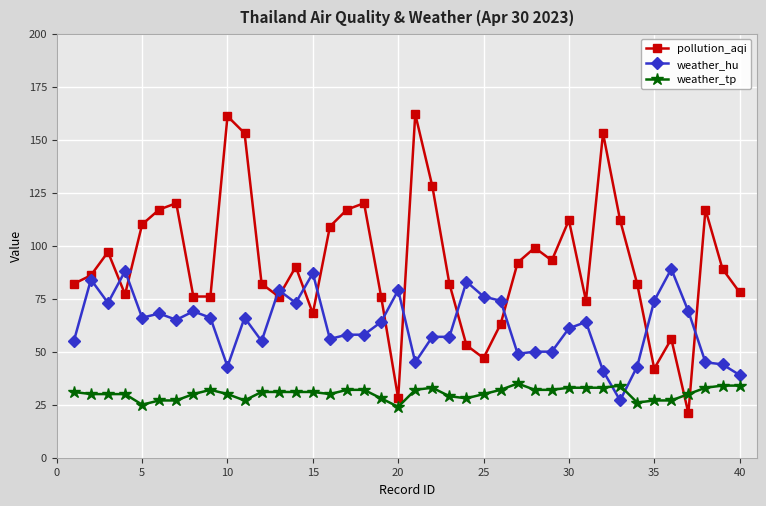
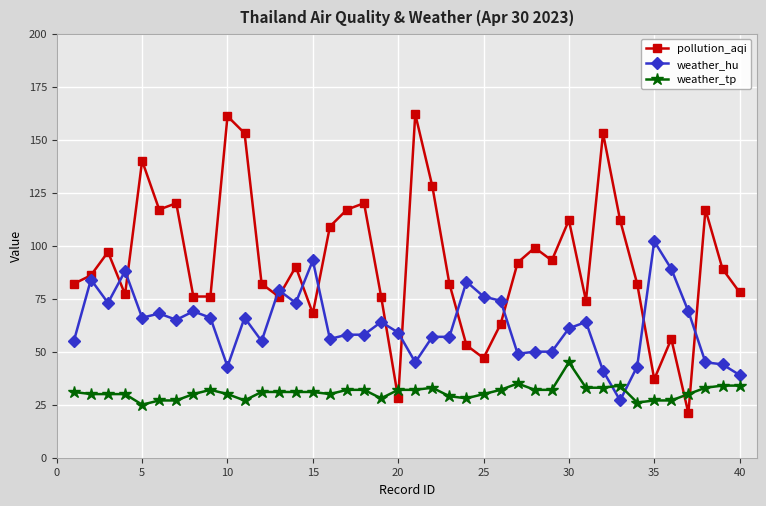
  {
    "pollution_aqi": {
-     "5": 110,
+     "5": 140,
      "10": 161,
      "15": 68,
      "20": 28,
      "25": 47,
      "30": 112,
-     "35": 42,
+     "35": 37,
      "40": 78
    },
    "weather_hu": {
      "5": 66,
      "10": 43,
-     "15": 87,
-     "20": 79,
+     "15": 93,
+     "20": 59,
      "25": 76,
      "30": 61,
-     "35": 74,
+     "35": 102,
      "40": 39
    },
    "weather_tp": {
      "5": 25,
      "10": 30,
      "15": 31,
-     "20": 24,
+     "20": 32,
      "25": 30,
-     "30": 33,
+     "30": 45,
      "35": 27,
      "40": 34
    }
  }
